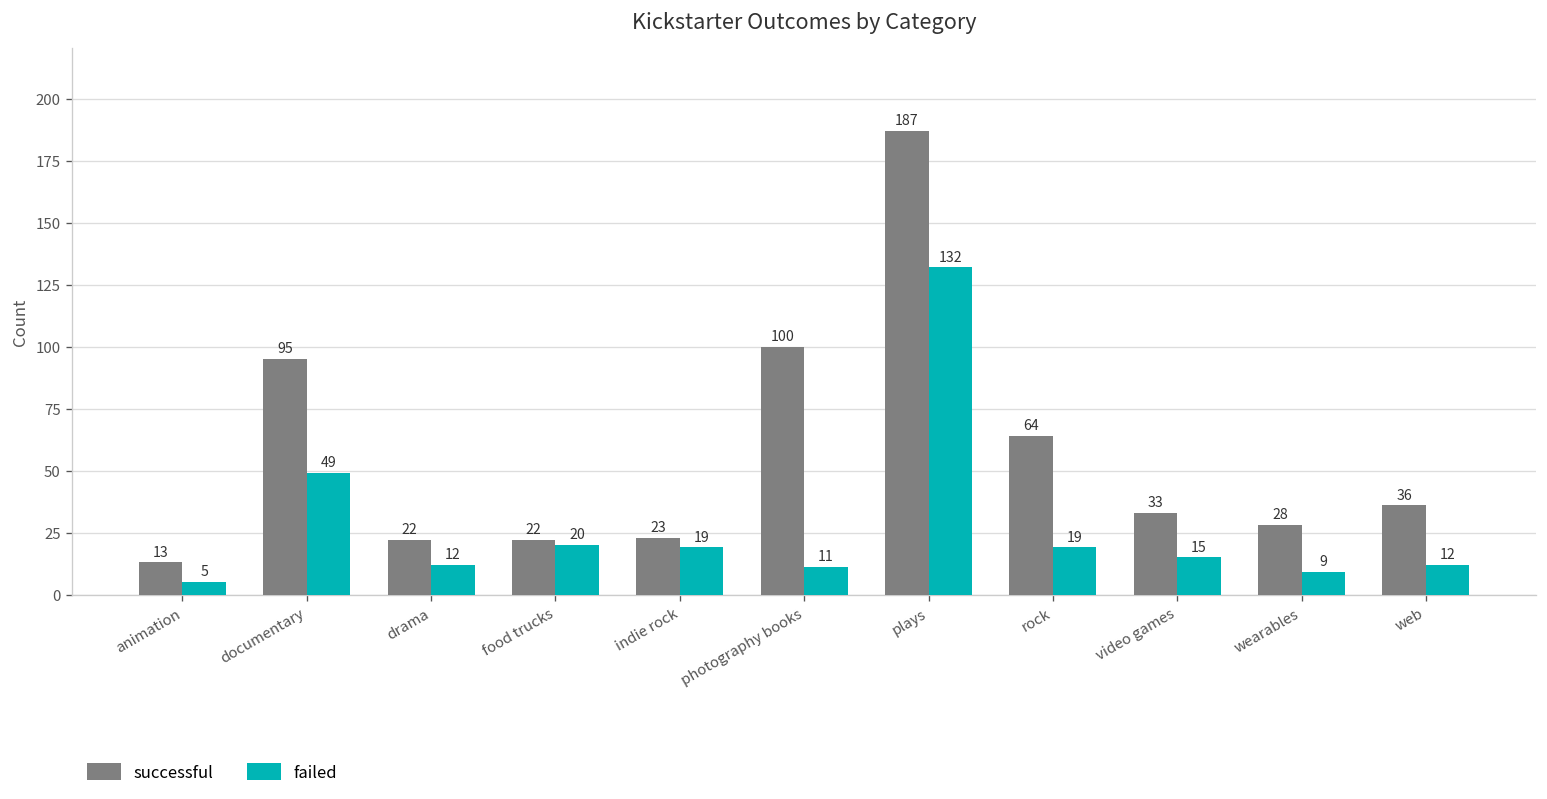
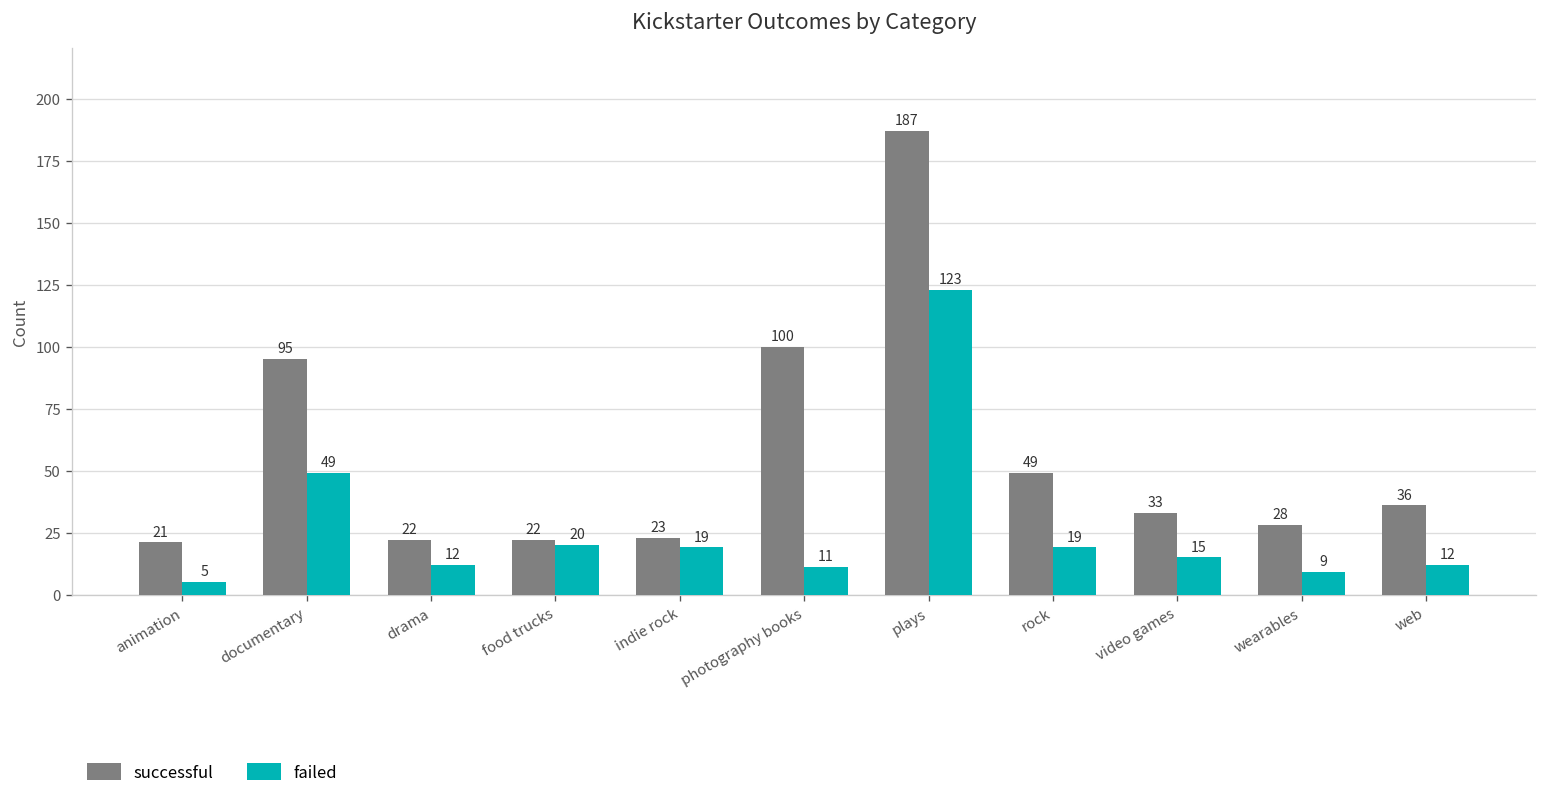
  {
    "successful": {
-     "animation": 13,
+     "animation": 21,
      "documentary": 95,
      "drama": 22,
      "food trucks": 22,
      "indie rock": 23,
      "photography books": 100,
      "plays": 187,
-     "rock": 64,
+     "rock": 49,
      "video games": 33,
      "wearables": 28,
      "web": 36
    },
    "failed": {
      "animation": 5,
      "documentary": 49,
      "drama": 12,
      "food trucks": 20,
      "indie rock": 19,
      "photography books": 11,
-     "plays": 132,
+     "plays": 123,
      "rock": 19,
      "video games": 15,
      "wearables": 9,
      "web": 12
    }
  }
